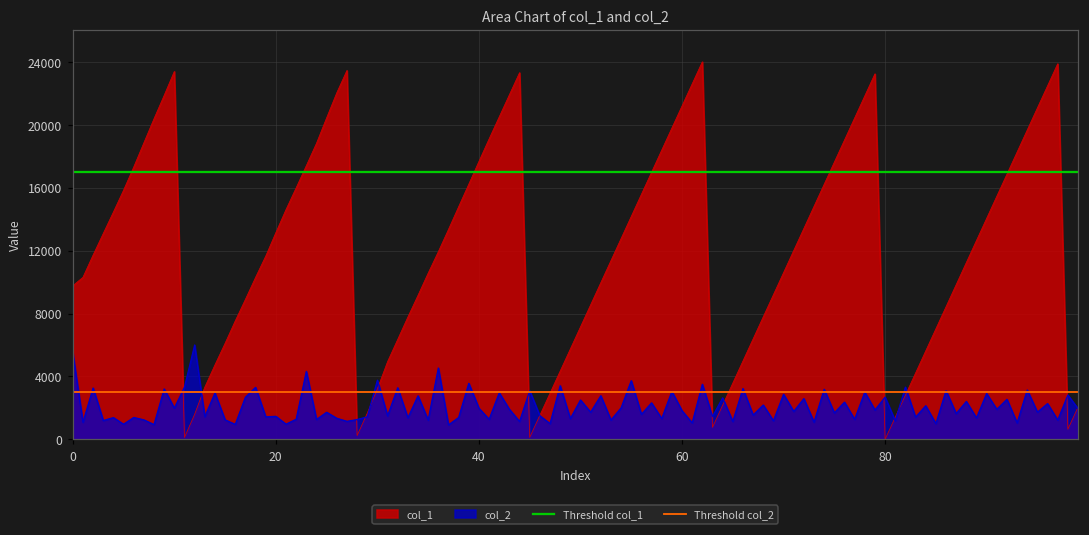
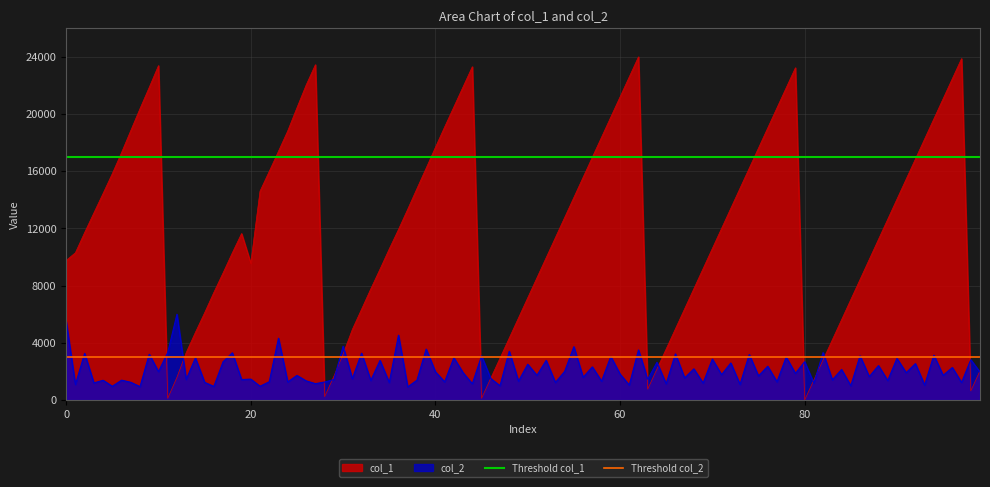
  {
    "col_1": {
      "0": 9800,
-     "20": 13100,
+     "20": 9600,
      "40": 17700,
      "60": 21200,
      "80": 0
    },
    "col_2": {
      "0": 5500,
      "20": 1500,
      "40": 2000,
      "60": 1800,
      "80": 2700
    }
  }
